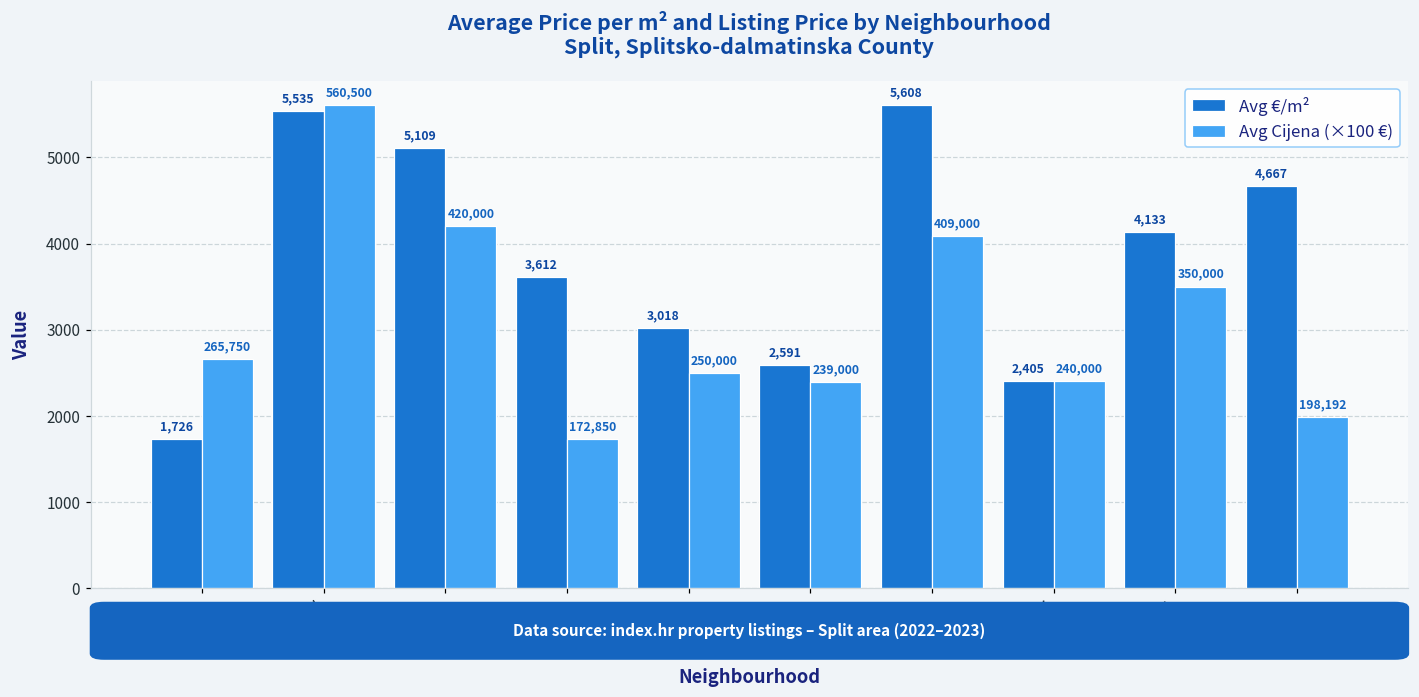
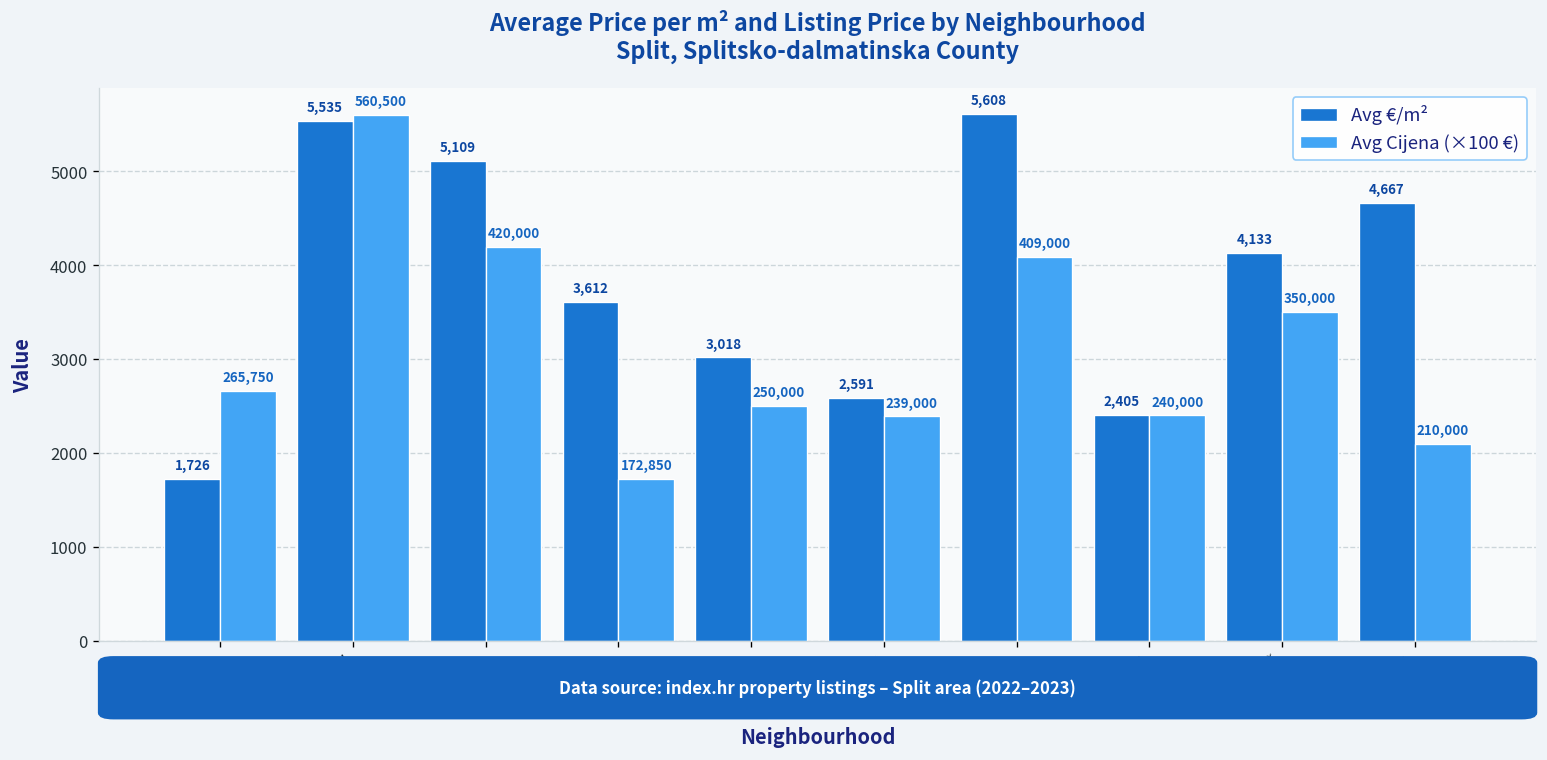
  {
    "Avg €/m²": {
      "Sirobuja": "1,726",
      "Grad": "5,535",
      "Žnjan": "5,109",
      "Dragovode": "3,612",
      "Kman": "3,018",
      "Sućidar": "2,591",
      "Bačvice": "5,608",
      "Mejaši": "2,405",
      "Manuš": "4,133",
      "Lovret": "4,667"
    },
    "Avg Cijena (×100 €)": {
-     "Lovret": "198,192"
+     "Lovret": "210,000"
    }
  }
